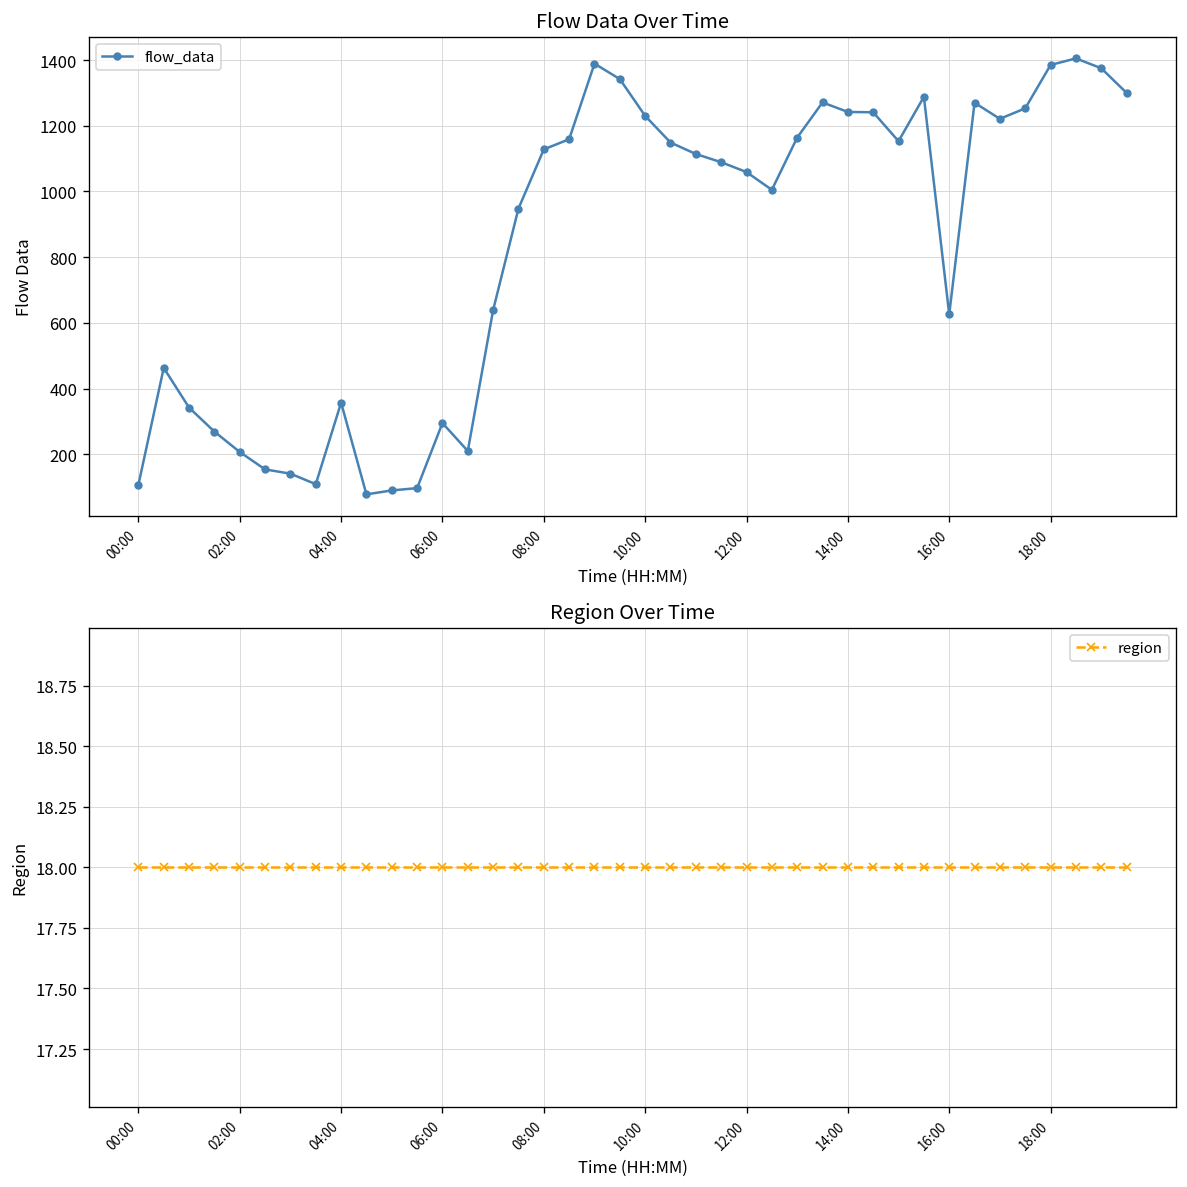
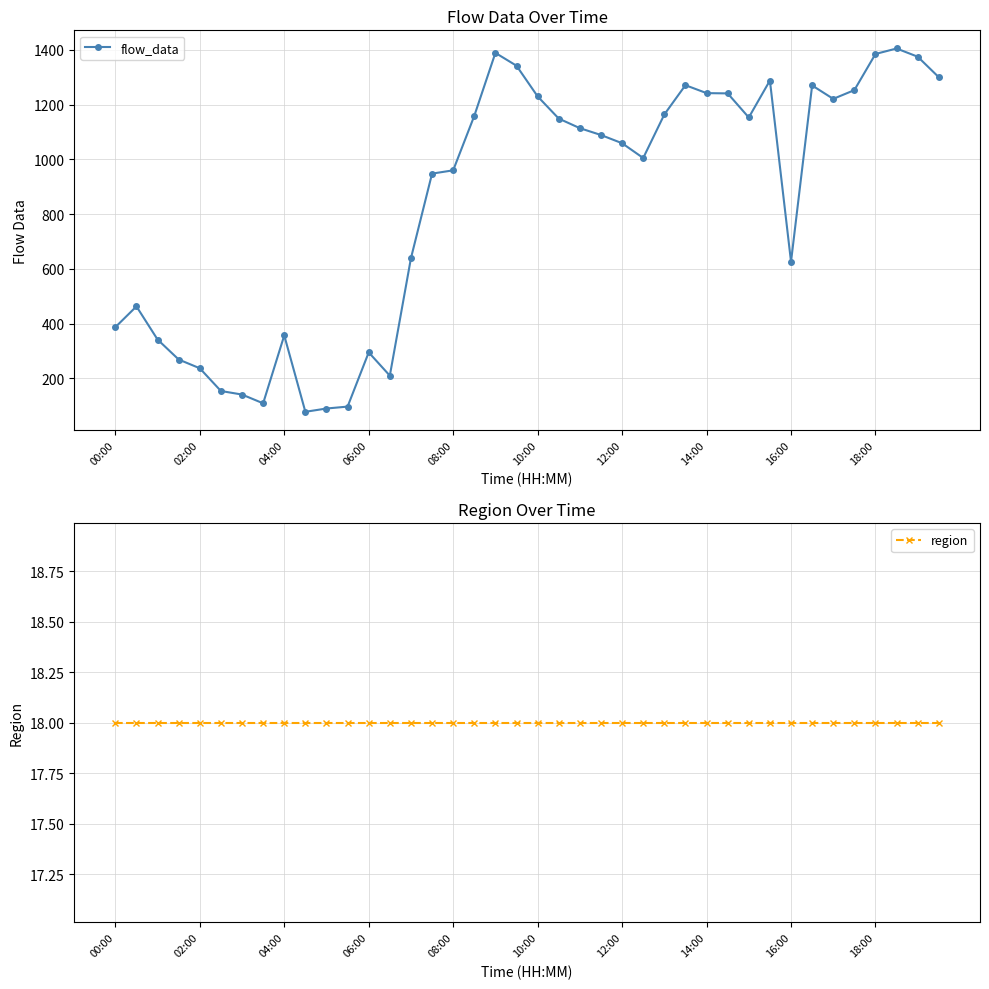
  {
    "Flow Data Over Time": {
-     "00:00": 110,
-     "02:00": 210,
+     "00:00": 390,
+     "02:00": 240,
      "04:00": 360,
      "06:00": 300,
-     "08:00": 1130,
+     "08:00": 960,
      "10:00": 1230,
      "12:00": 1060,
      "14:00": 1240,
      "16:00": 630,
      "18:00": 1390
    },
    "Region Over Time": {
      "00:00": 18.00,
      "02:00": 18.00,
      "04:00": 18.00,
      "06:00": 18.00,
      "08:00": 18.00,
      "10:00": 18.00,
      "12:00": 18.00,
      "14:00": 18.00,
      "16:00": 18.00,
      "18:00": 18.00
    }
  }
